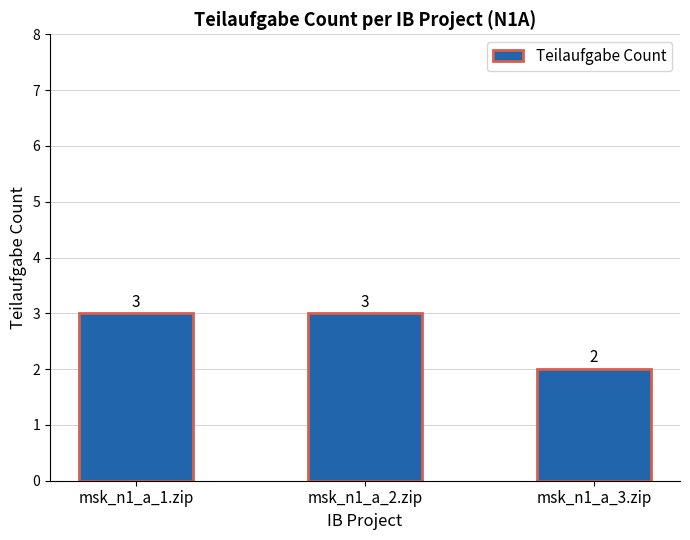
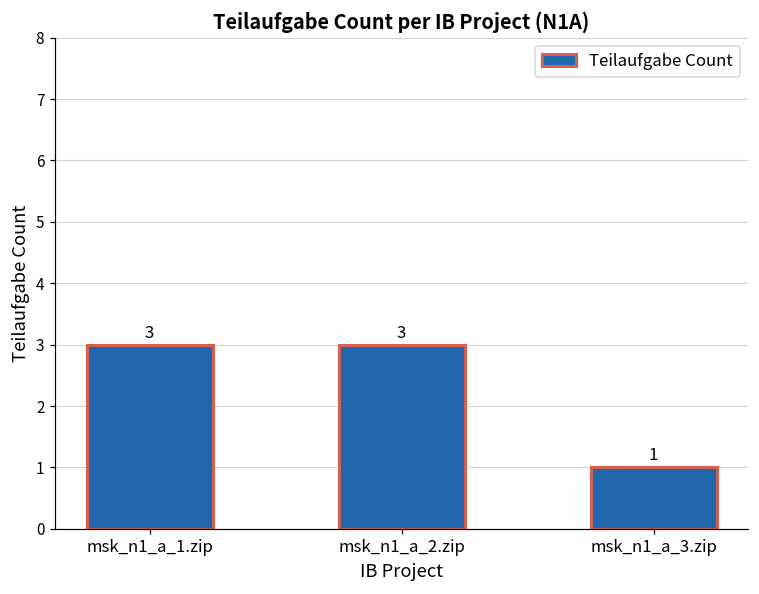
  {
    "msk_n1_a_1.zip": 3,
    "msk_n1_a_2.zip": 3,
-   "msk_n1_a_3.zip": 2
+   "msk_n1_a_3.zip": 1
  }
